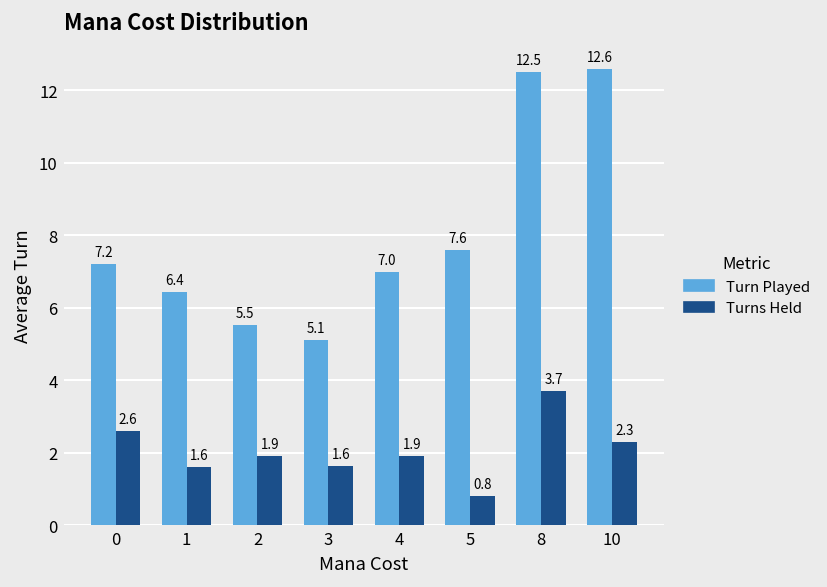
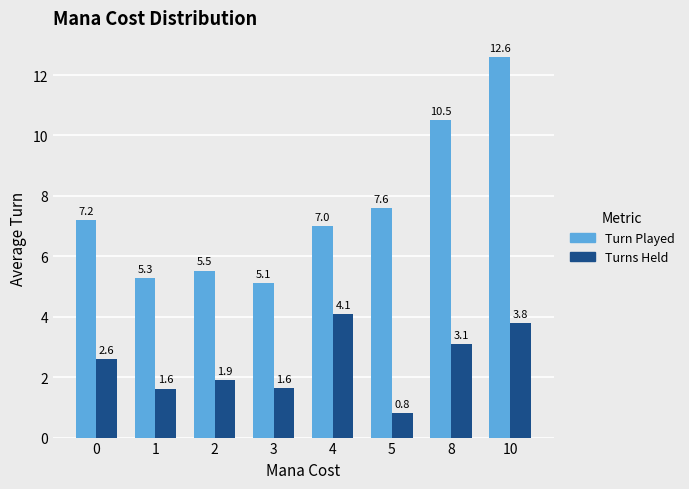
  {
    "Turn Played": {
      "0": 7.2,
-     "1": 6.4,
+     "1": 5.3,
      "2": 5.5,
      "3": 5.1,
      "4": 7.0,
      "5": 7.6,
-     "8": 12.5,
+     "8": 10.5,
      "10": 12.6
    },
    "Turns Held": {
      "0": 2.6,
      "1": 1.6,
      "2": 1.9,
      "3": 1.6,
-     "4": 1.9,
+     "4": 4.1,
      "5": 0.8,
-     "8": 3.7,
-     "10": 2.3
+     "8": 3.1,
+     "10": 3.8
    }
  }
